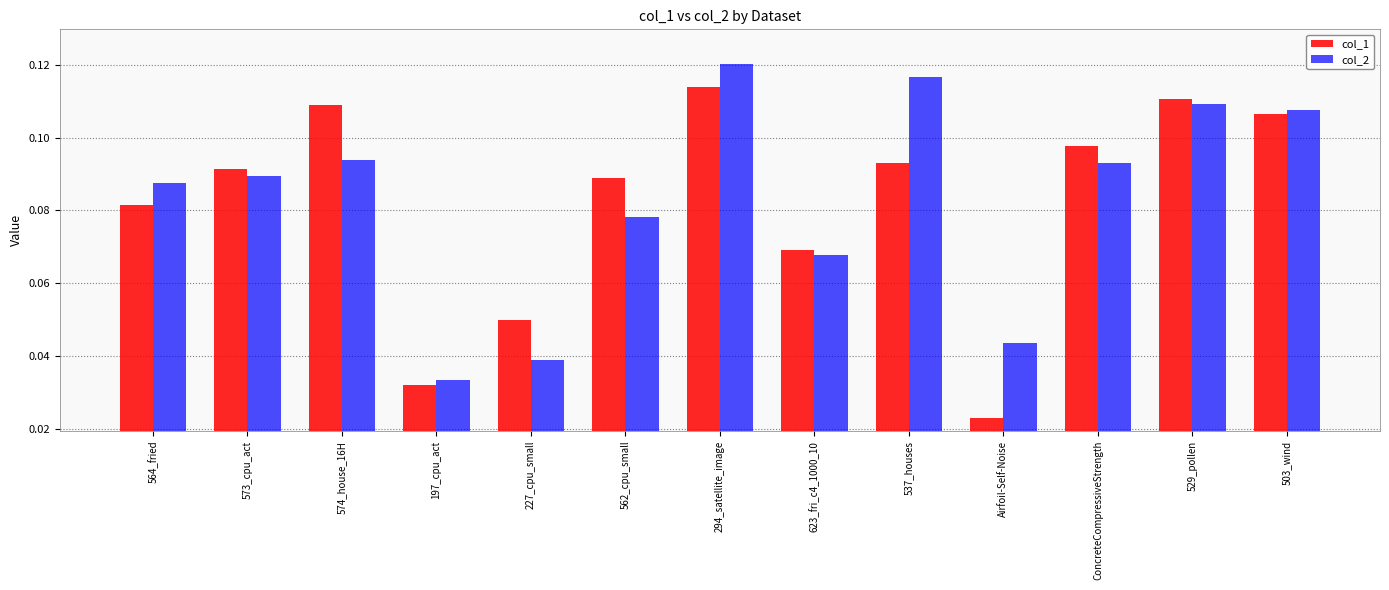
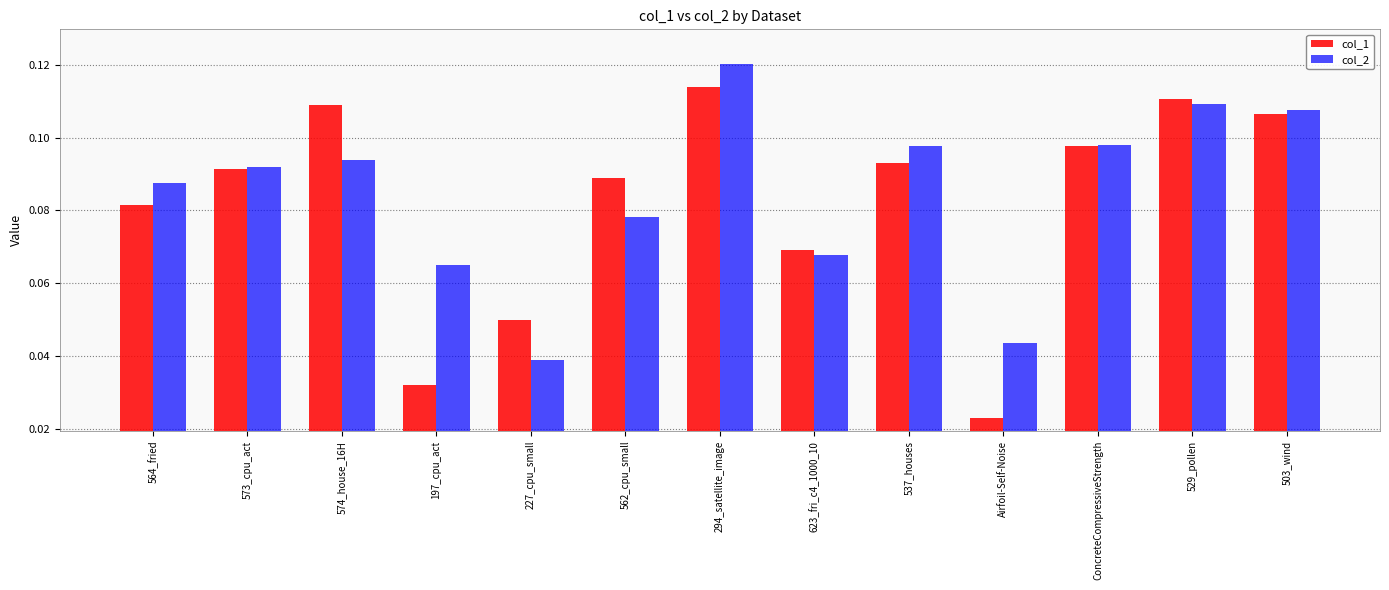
  {
    "col_1": {
      "564_fried": 0.081,
      "573_cpu_act": 0.091,
      "574_house_16H": 0.109,
      "197_cpu_act": 0.032,
      "227_cpu_small": 0.050,
      "562_cpu_small": 0.089,
      "294_satellite_image": 0.114,
      "623_fri_c4_1000_10": 0.069,
      "537_houses": 0.093,
      "Airfoil-Self-Noise": 0.023,
      "ConcreteCompressiveStrength": 0.098,
      "529_pollen": 0.111,
      "503_wind": 0.107
    },
    "col_2": {
      "564_fried": 0.088,
-     "573_cpu_act": 0.089,
+     "573_cpu_act": 0.092,
      "574_house_16H": 0.094,
-     "197_cpu_act": 0.034,
+     "197_cpu_act": 0.065,
      "227_cpu_small": 0.039,
      "562_cpu_small": 0.078,
      "294_satellite_image": 0.120,
      "623_fri_c4_1000_10": 0.068,
-     "537_houses": 0.117,
+     "537_houses": 0.098,
      "Airfoil-Self-Noise": 0.043,
-     "ConcreteCompressiveStrength": 0.093,
+     "ConcreteCompressiveStrength": 0.098,
      "529_pollen": 0.109,
      "503_wind": 0.108
    }
  }
